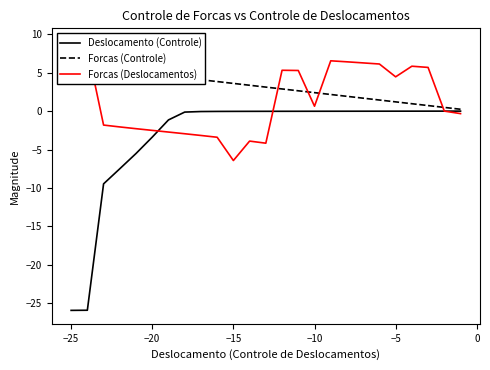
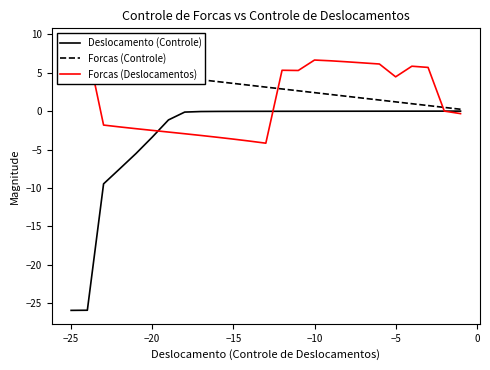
  {
    "Forcas (Deslocamentos)": {
      "−20": -3,
-     "−15": -6,
-     "−10": 1,
+     "−15": -4,
+     "−10": 7,
      "−5": 4
    }
  }
